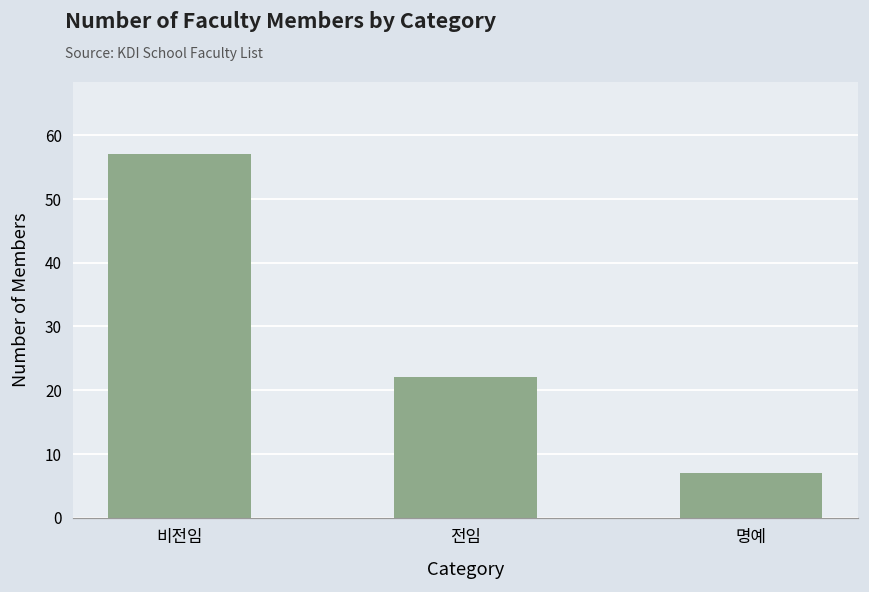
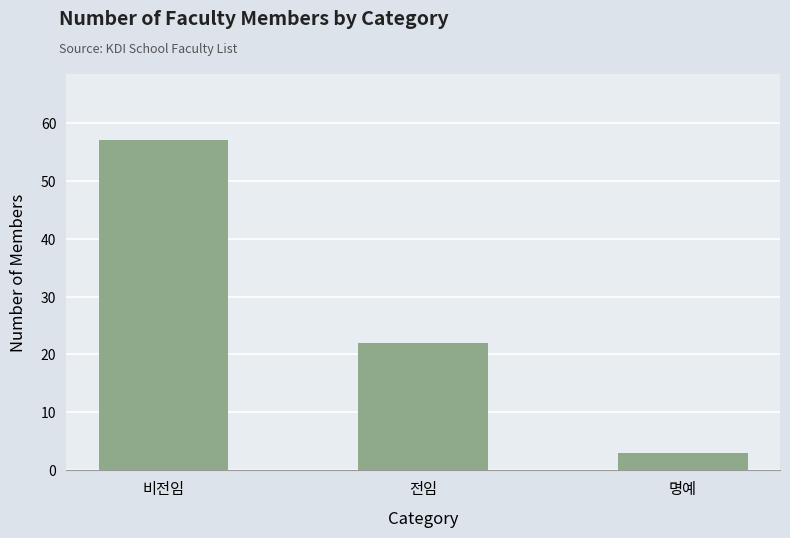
  {
    "비전임": 57,
    "전임": 22,
-   "명예": 7
+   "명예": 3
  }
